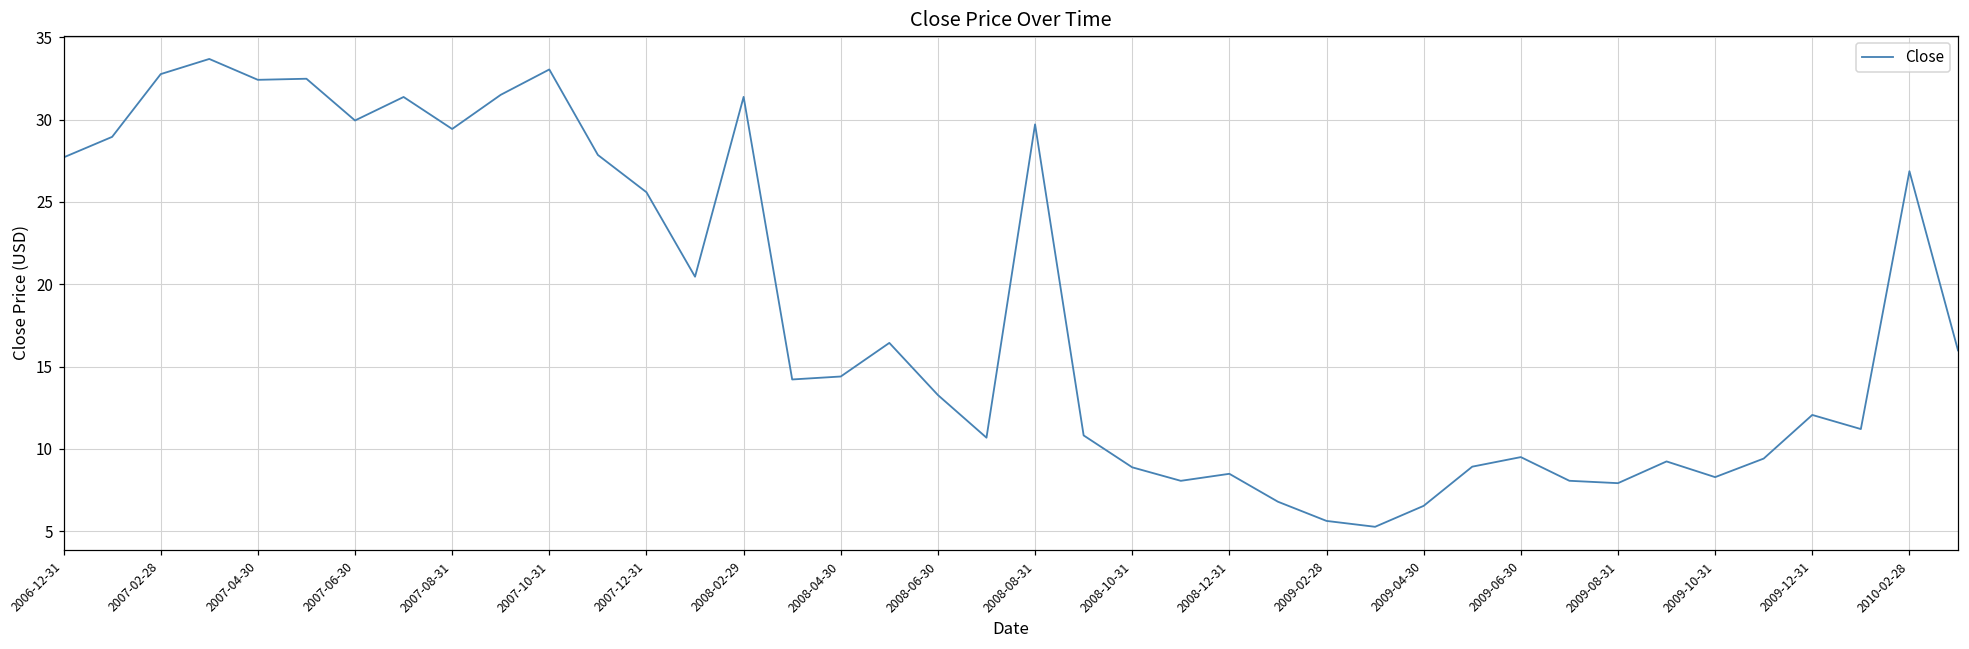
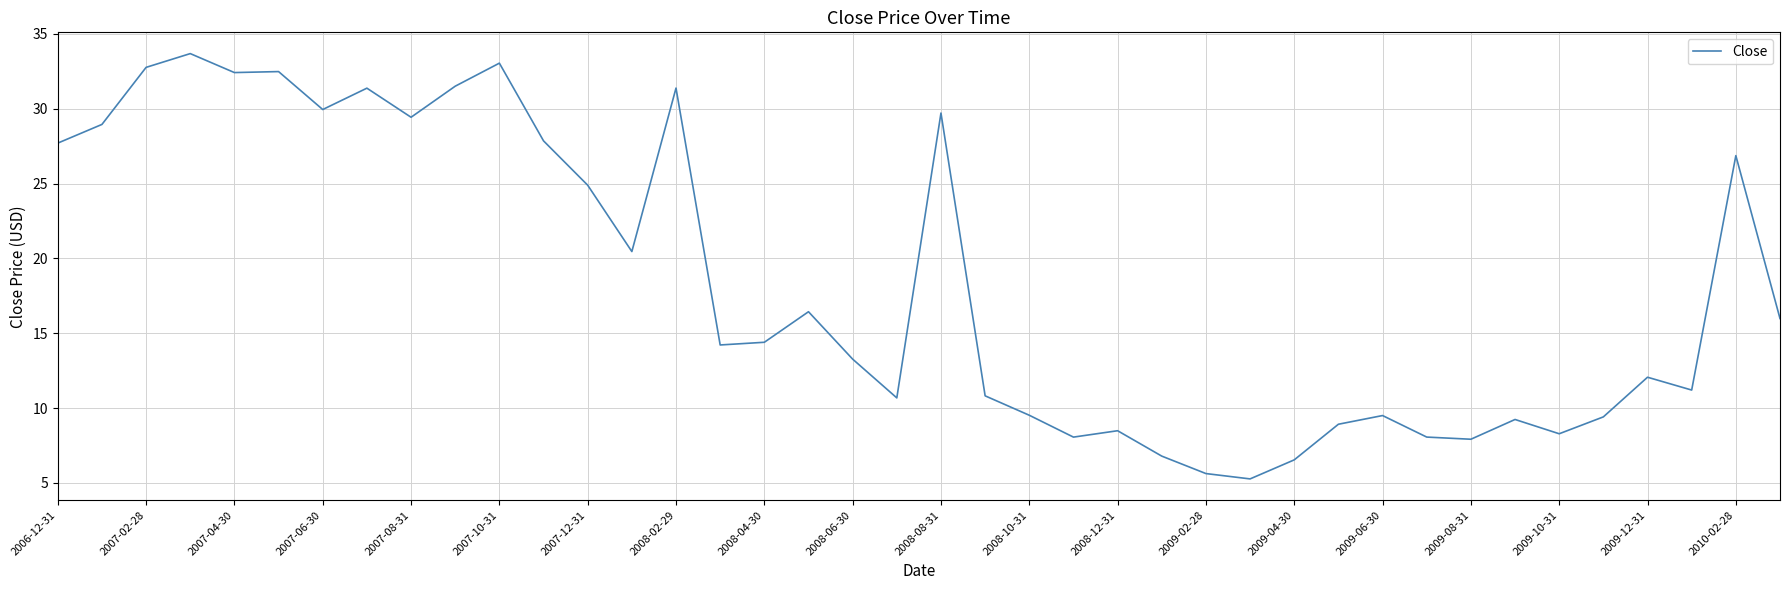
  {
    "2006-12-31": 27.7,
    "2007-02-28": 32.8,
    "2007-04-30": 32.4,
    "2007-06-30": 29.9,
    "2007-08-31": 29.4,
    "2007-10-31": 33.0,
-   "2007-12-31": 25.6,
+   "2007-12-31": 24.9,
    "2008-02-29": 31.4,
    "2008-04-30": 14.4,
    "2008-06-30": 13.3,
    "2008-08-31": 29.7,
-   "2008-10-31": 8.9,
+   "2008-10-31": 9.5,
    "2008-12-31": 8.5,
    "2009-02-28": 5.6,
    "2009-04-30": 6.5,
    "2009-06-30": 9.5,
    "2009-08-31": 7.9,
    "2009-10-31": 8.3,
    "2009-12-31": 12.1,
    "2010-02-28": 26.9
  }
